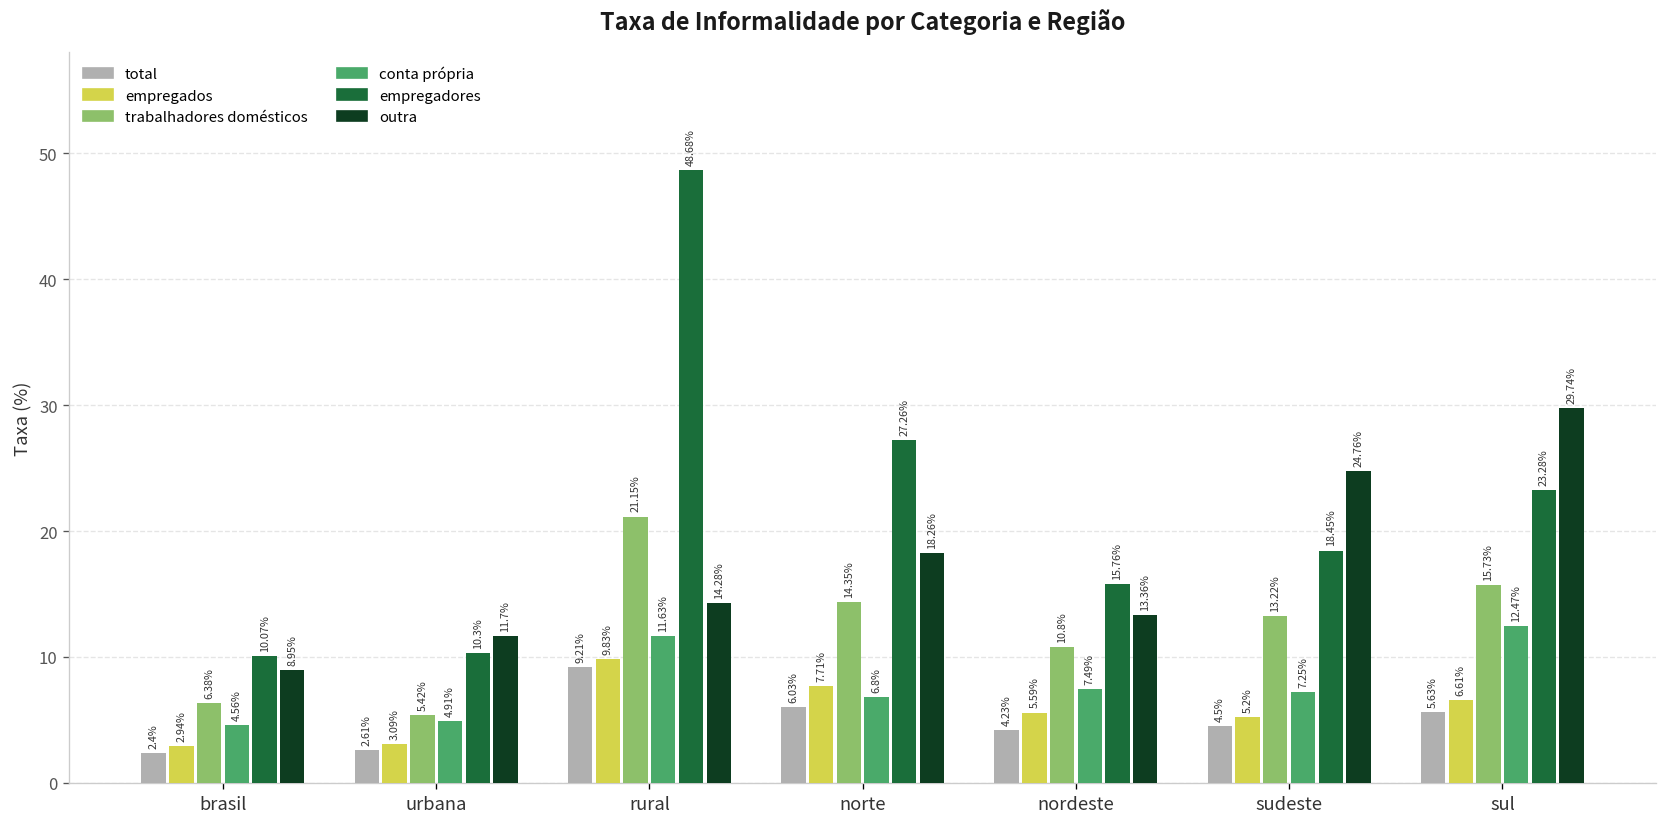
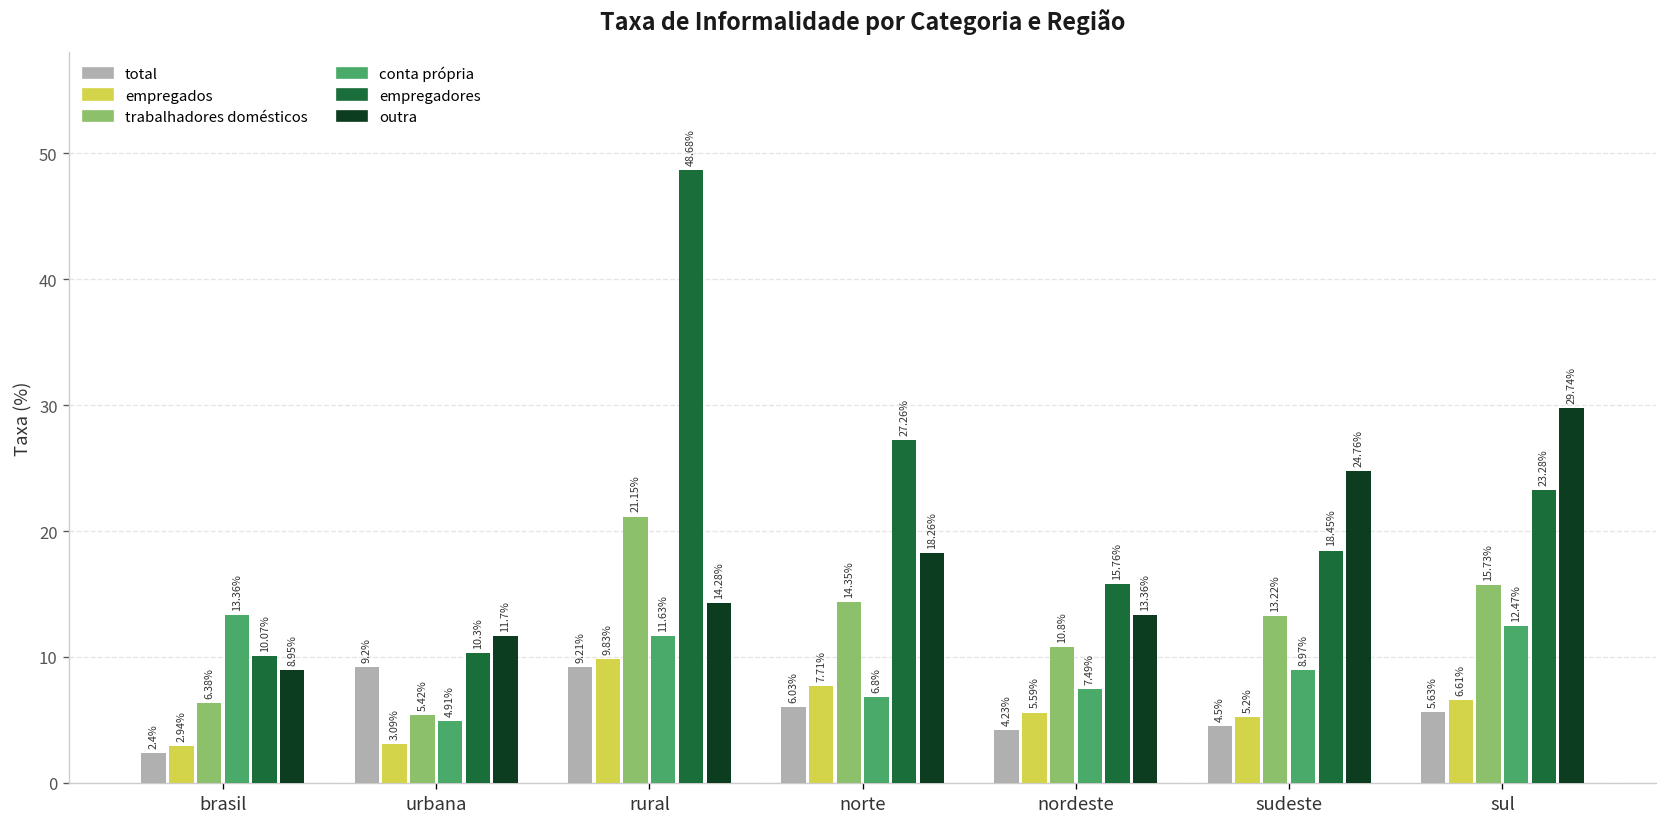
  {
    "total": {
      "brasil": "2.4%",
-     "urbana": "2.61%",
+     "urbana": "9.2%",
      "rural": "9.21%",
      "norte": "6.03%",
      "nordeste": "4.23%",
      "sudeste": "4.5%",
      "sul": "5.63%"
    },
    "empregados": {
      "brasil": "2.94%",
      "urbana": "3.09%",
      "rural": "9.83%",
      "norte": "7.71%",
      "nordeste": "5.59%",
      "sudeste": "5.2%",
      "sul": "6.61%"
    },
    "trabalhadores domésticos": {
      "brasil": "6.38%",
      "urbana": "5.42%",
      "rural": "21.15%",
      "norte": "14.35%",
      "nordeste": "10.8%",
      "sudeste": "13.22%",
      "sul": "15.73%"
    },
    "conta própria": {
-     "brasil": "4.56%",
+     "brasil": "13.36%",
      "urbana": "4.91%",
      "rural": "11.63%",
      "norte": "6.8%",
      "nordeste": "7.49%",
-     "sudeste": "7.25%",
+     "sudeste": "8.97%",
      "sul": "12.47%"
    }
  }
